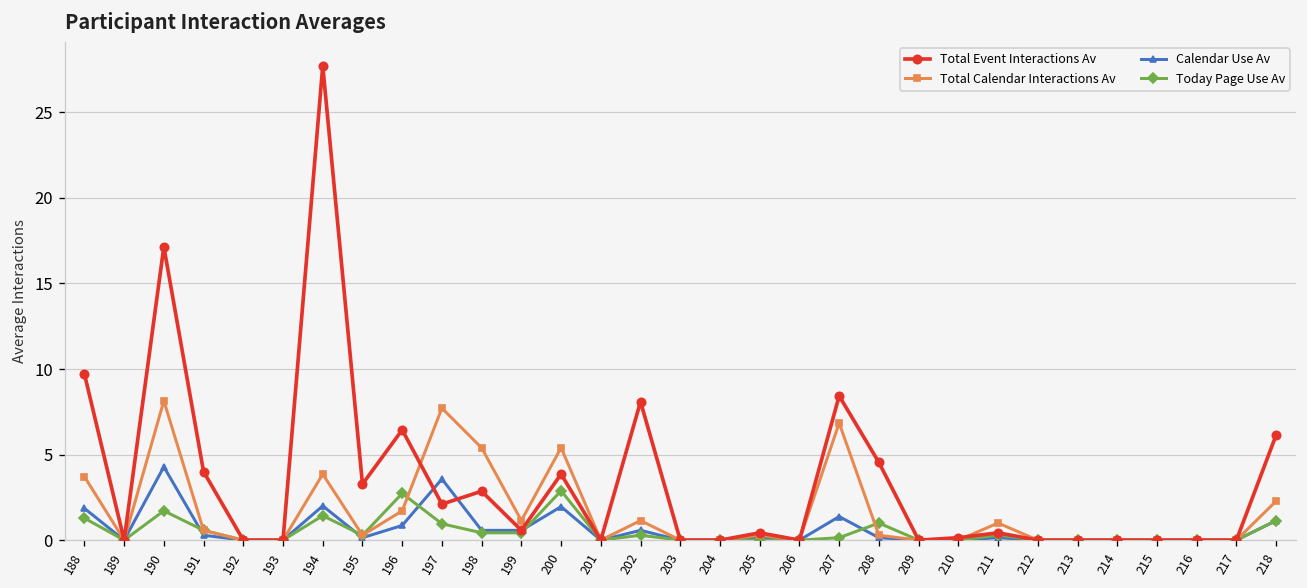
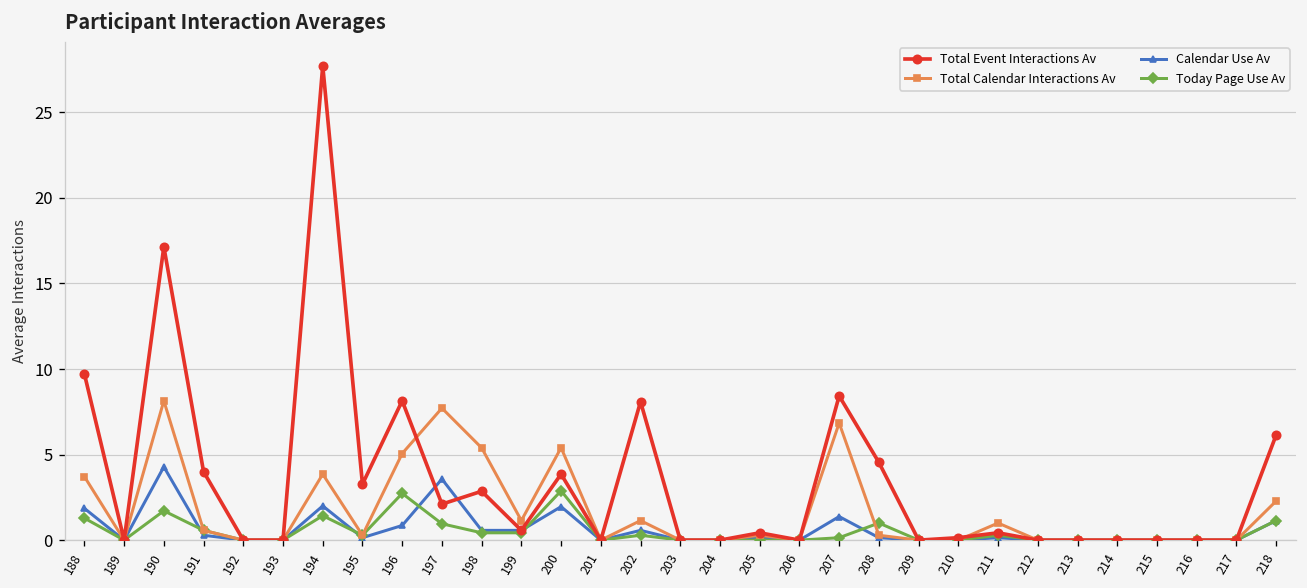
  {
    "Total Event Interactions Av": {
      "188": 9.7,
      "190": 17.1,
      "191": 4.0,
      "194": 27.7,
      "195": 3.3,
-     "196": 6.4,
+     "196": 8.1,
      "197": 2.1,
      "198": 2.9,
      "200": 3.9,
      "202": 8.1,
      "207": 8.4,
      "208": 4.5,
      "218": 6.1
    },
    "Total Calendar Interactions Av": {
      "188": 3.7,
      "190": 8.1,
      "194": 3.9,
-     "196": 1.7,
+     "196": 5.1,
      "197": 7.7,
      "198": 5.4,
      "199": 1.1,
      "200": 5.4,
      "202": 1.1,
      "207": 6.8,
      "211": 1.0,
      "218": 2.3
    },
    "Calendar Use Av": {
      "188": 1.9,
      "190": 4.3,
      "191": 0.3,
      "194": 2.0,
      "196": 0.9,
      "197": 3.6,
      "200": 2.0,
      "202": 0.6,
      "207": 1.4
    },
    "Today Page Use Av": {
      "188": 1.3,
      "190": 1.7,
      "194": 1.4,
      "196": 2.7,
      "197": 1.0,
      "200": 2.9,
      "202": 0.3,
      "207": 0.1,
      "208": 1.0
    }
  }
